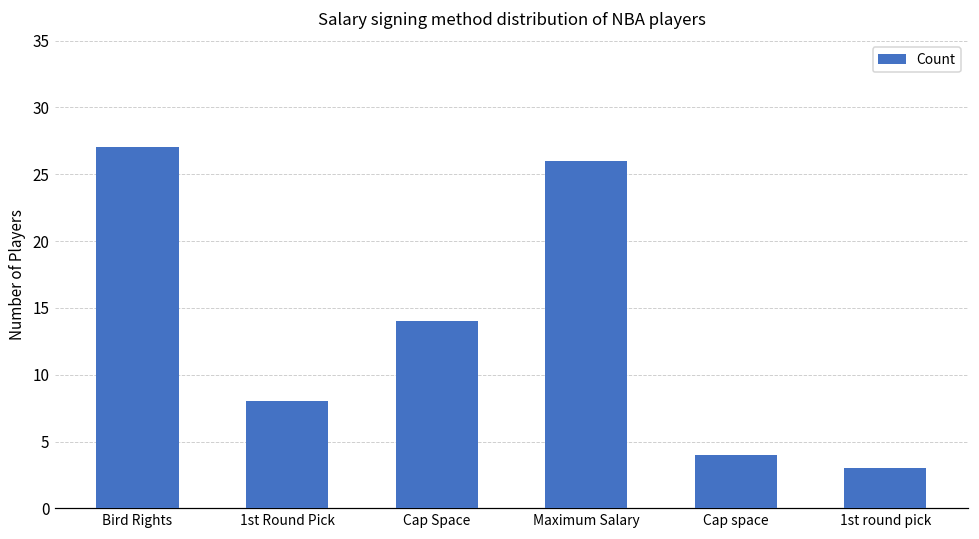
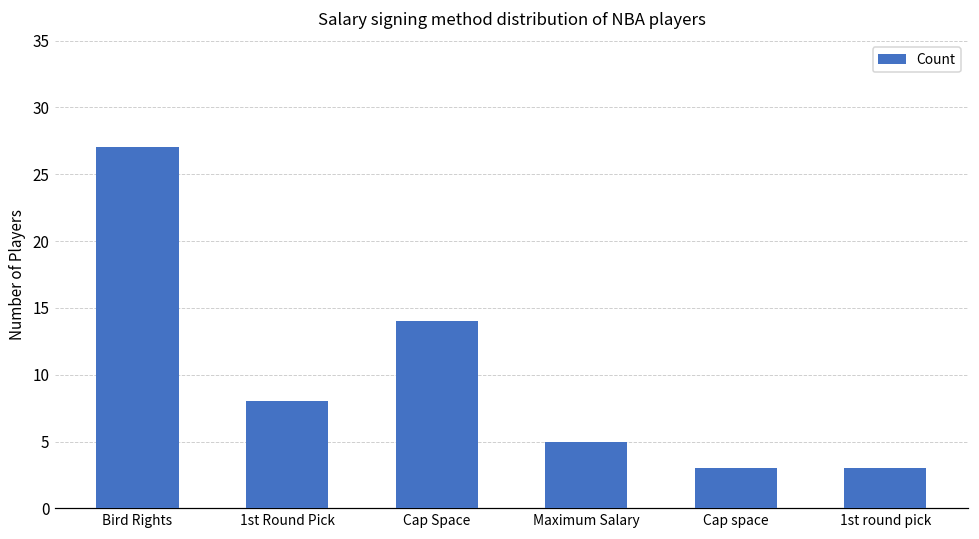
  {
    "Bird Rights": 27,
    "1st Round Pick": 8,
    "Cap Space": 14,
-   "Maximum Salary": 26,
-   "Cap space": 4,
+   "Maximum Salary": 5,
+   "Cap space": 3,
    "1st round pick": 3
  }
